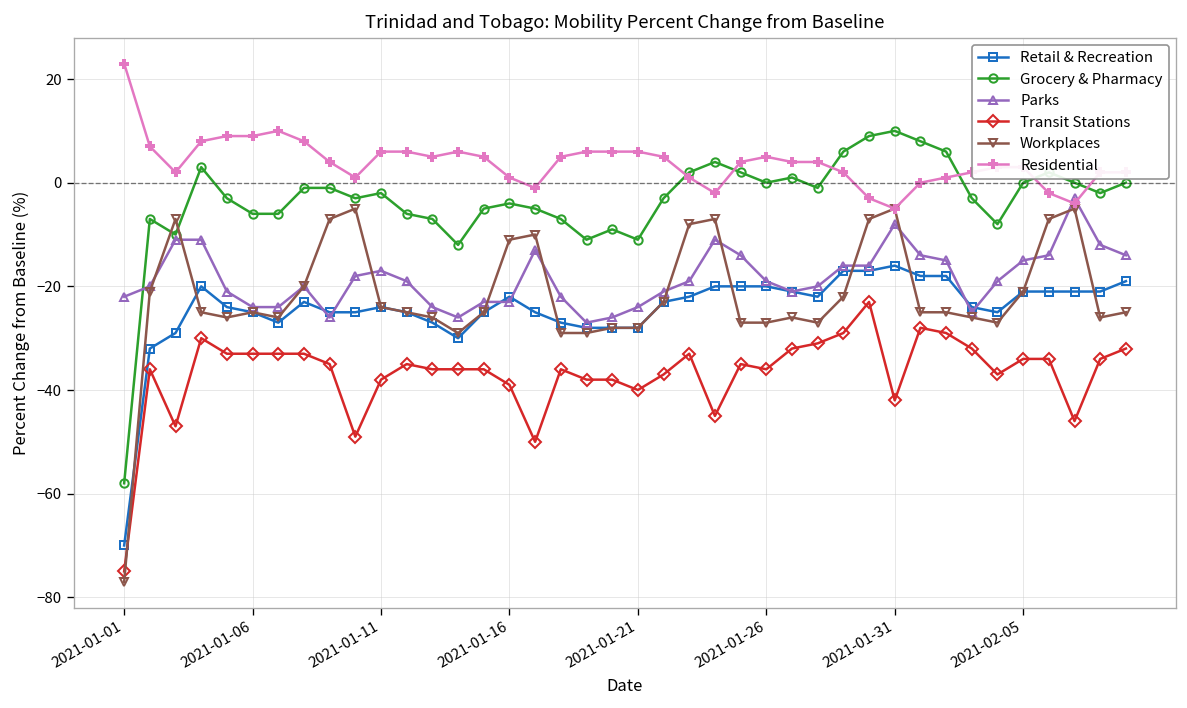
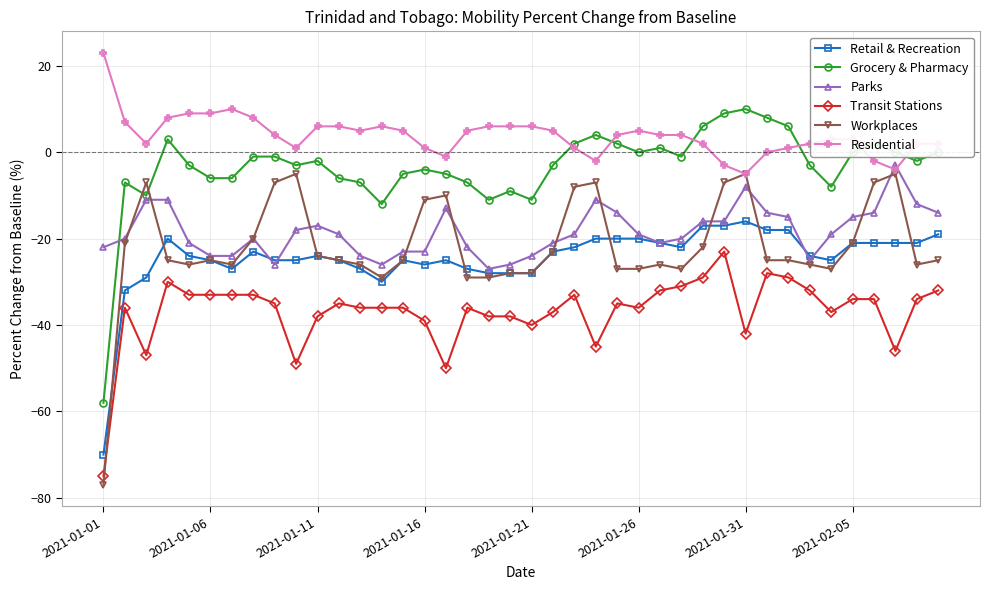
  {
    "Retail & Recreation": {
      "2021-01-01": -70,
-     "2021-01-16": -22,
+     "2021-01-16": -26,
      "2021-01-26": -20,
      "2021-01-31": -16
    },
    "Grocery & Pharmacy": {
      "2021-01-01": -58,
      "2021-01-06": -6,
      "2021-01-11": -2,
      "2021-01-16": -4,
      "2021-01-21": -11,
      "2021-01-26": 0,
      "2021-01-31": 10
    },
    "Parks": {
      "2021-01-01": -22,
      "2021-01-06": -24,
      "2021-01-11": -17,
      "2021-01-16": -23,
      "2021-01-21": -24,
      "2021-01-26": -19,
      "2021-01-31": -8,
      "2021-02-05": -15
    },
    "Transit Stations": {
      "2021-01-01": -75,
      "2021-01-06": -33,
      "2021-01-11": -38,
      "2021-01-16": -39,
      "2021-01-21": -40,
      "2021-01-26": -36,
      "2021-01-31": -42,
      "2021-02-05": -34
    },
    "Workplaces": {
      "2021-01-01": -77,
      "2021-01-16": -11,
      "2021-01-26": -27
    },
    "Residential": {
      "2021-01-01": 23,
      "2021-01-06": 9,
      "2021-01-11": 6,
      "2021-01-16": 1,
      "2021-01-21": 6,
      "2021-01-26": 5
    }
  }
